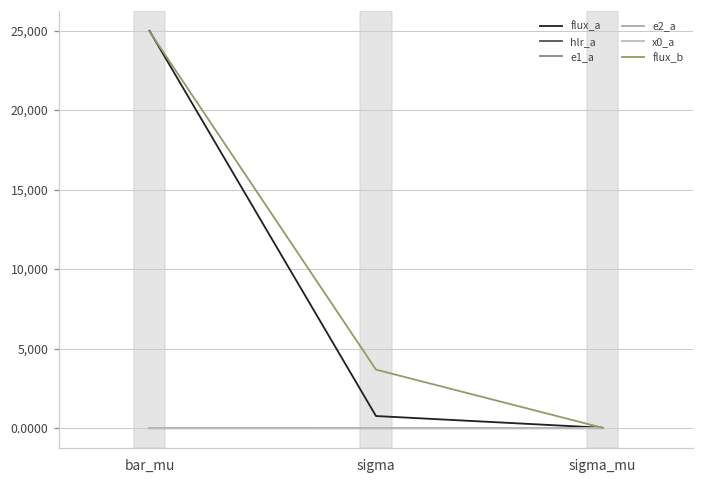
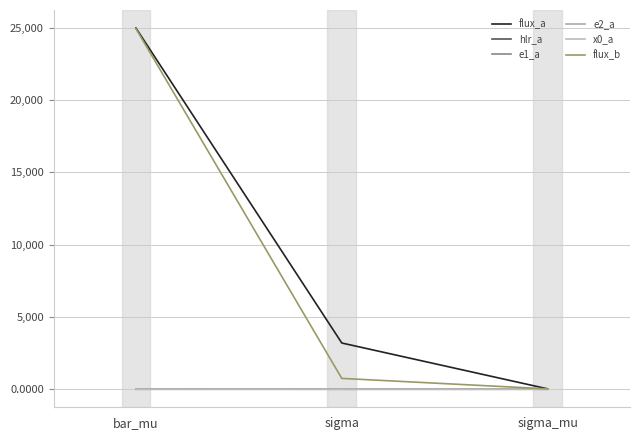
  {
    "flux_a": {
-     "sigma": "800"
+     "sigma": "3,200"
    },
    "x0_a": {
      "bar_mu": "0",
      "sigma": "0"
    },
    "flux_b": {
-     "sigma": "3,700"
+     "sigma": "700"
    }
  }
